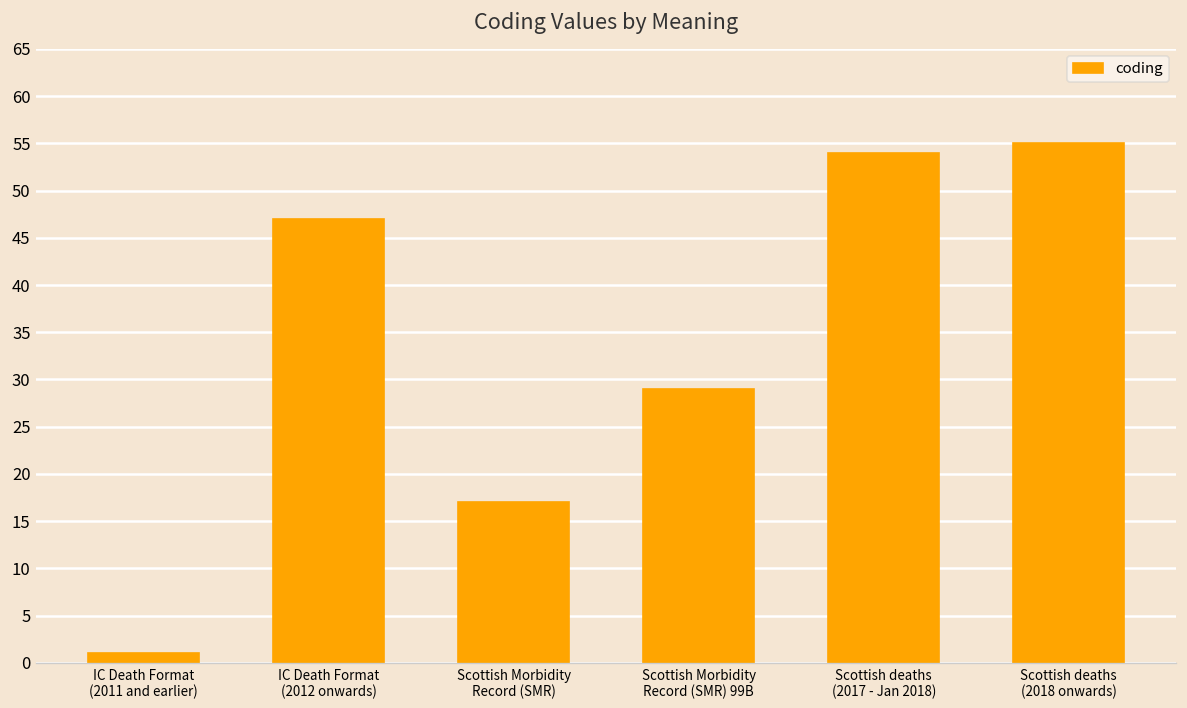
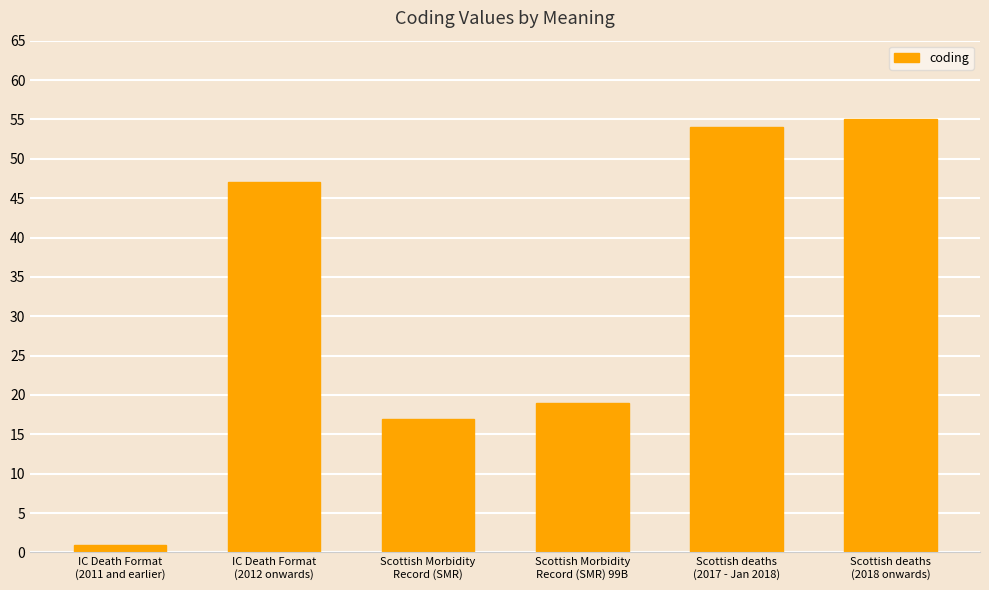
  {
    "IC Death Format (2011 and earlier)": 1,
    "IC Death Format (2012 onwards)": 47,
    "Scottish Morbidity Record (SMR)": 17,
-   "Scottish Morbidity Record (SMR) 99B": 29,
+   "Scottish Morbidity Record (SMR) 99B": 19,
    "Scottish deaths (2017 - Jan 2018)": 54,
    "Scottish deaths (2018 onwards)": 55
  }
